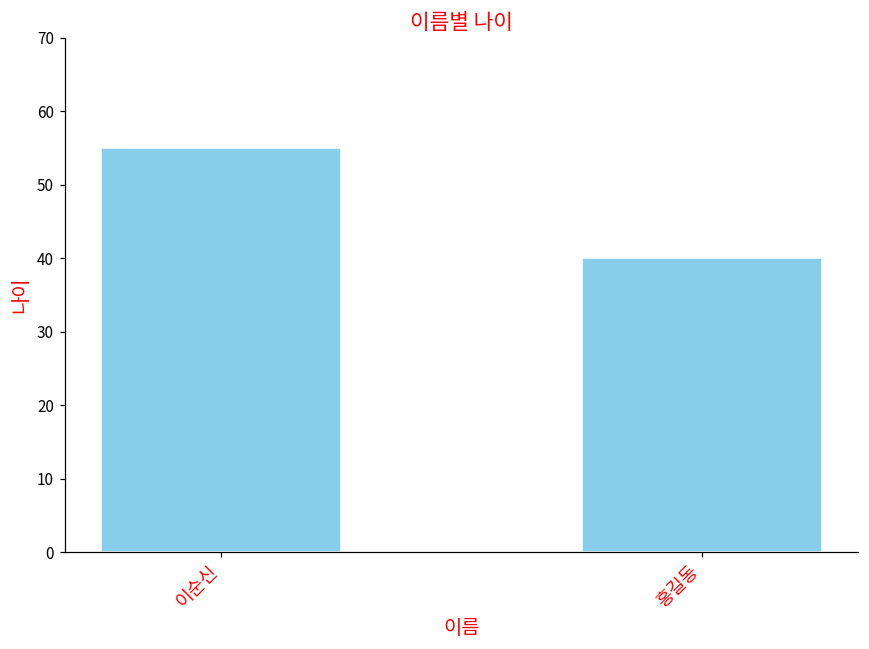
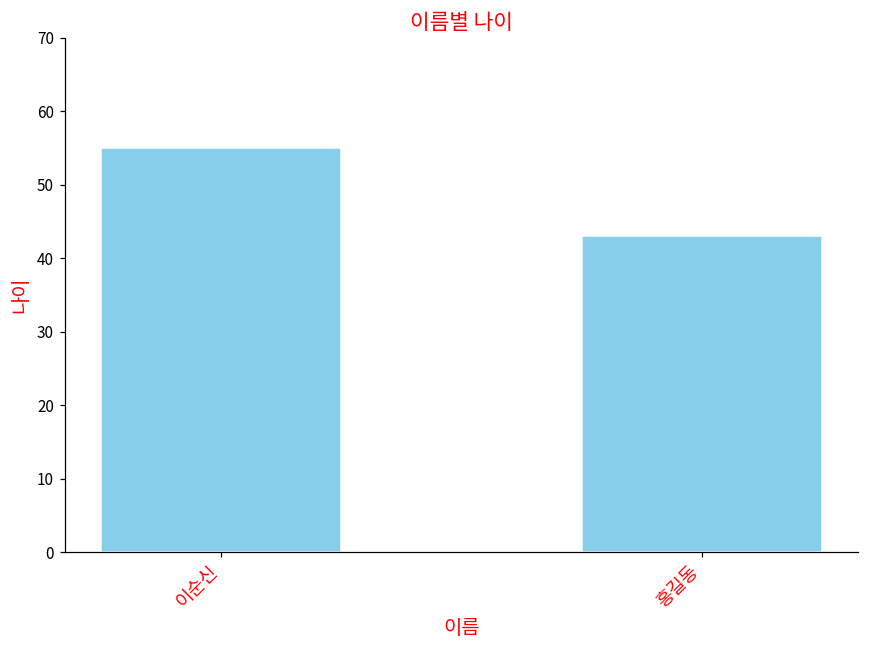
  {
    "이순신": 55,
-   "홍길동": 40
+   "홍길동": 43
  }
